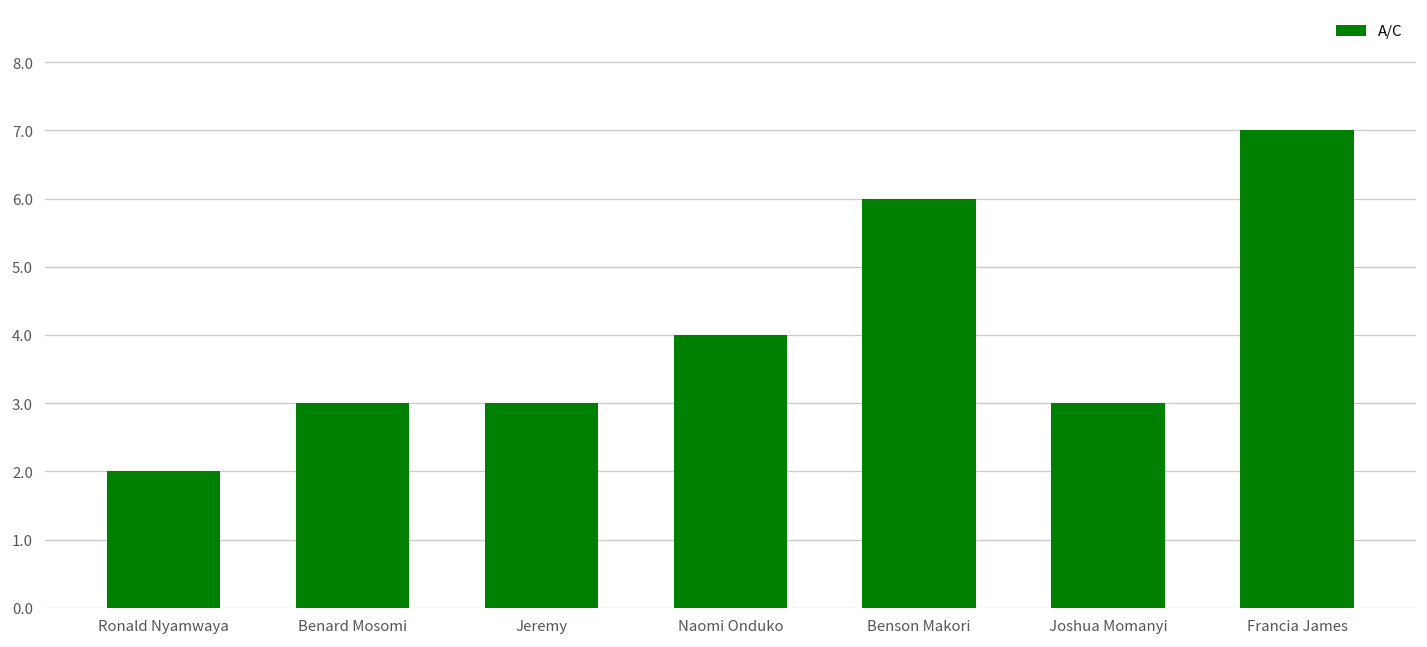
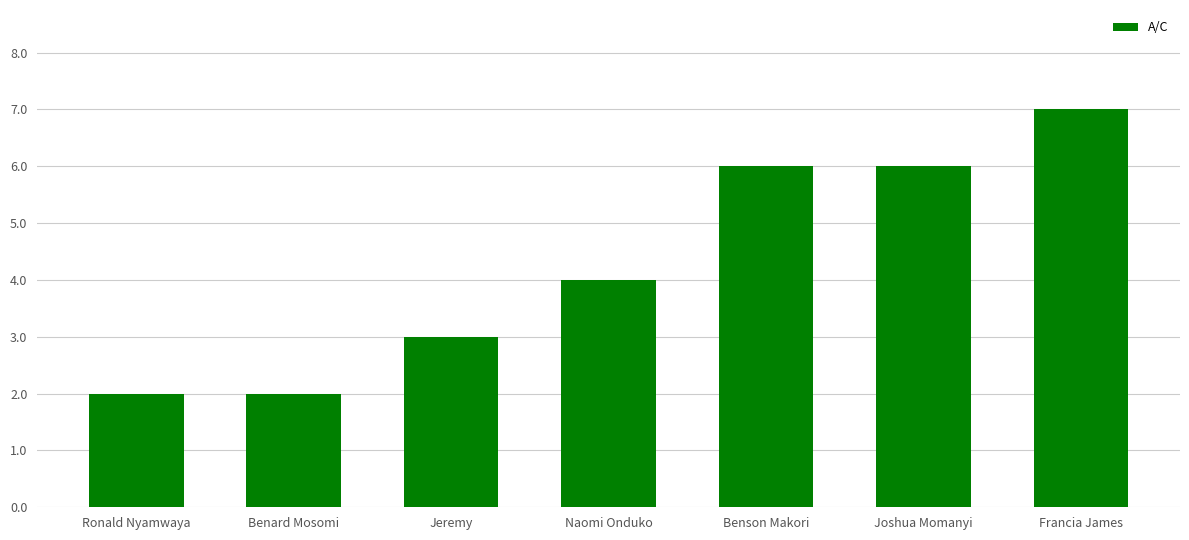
  {
    "Ronald Nyamwaya": 2,
-   "Benard Mosomi": 3,
+   "Benard Mosomi": 2,
    "Jeremy": 3,
    "Naomi Onduko": 4,
    "Benson Makori": 6,
-   "Joshua Momanyi": 3,
+   "Joshua Momanyi": 6,
    "Francia James": 7
  }
